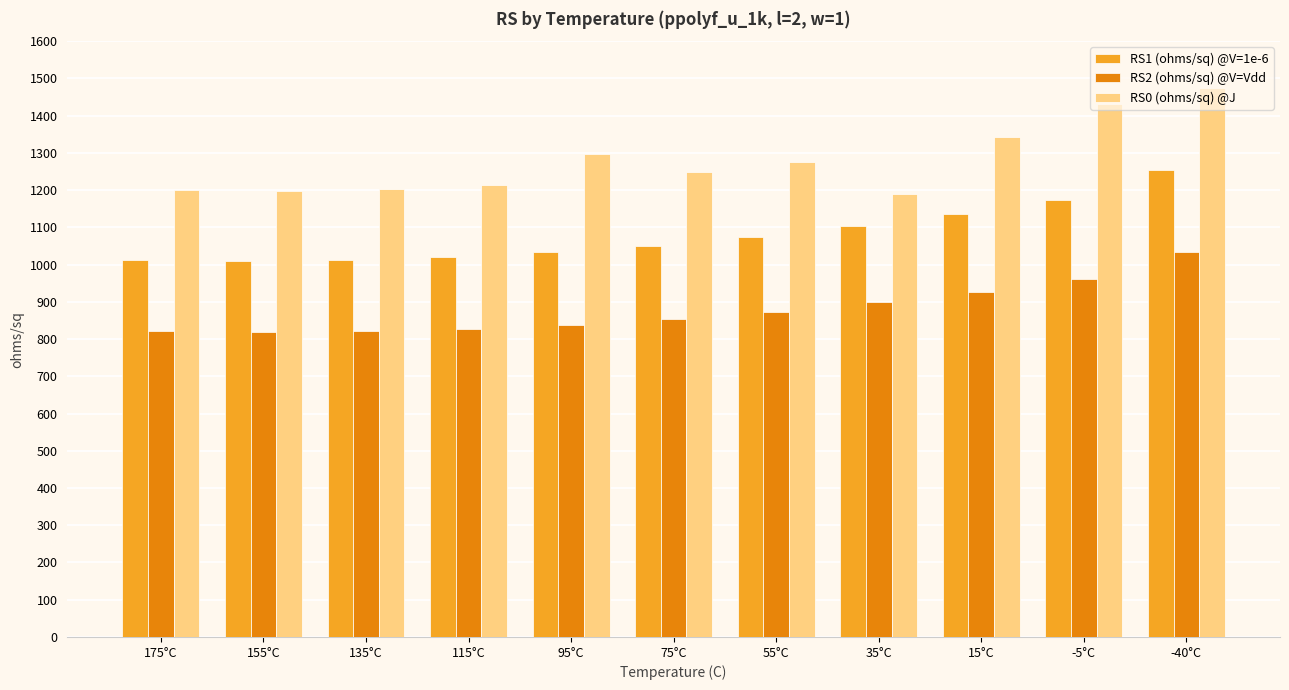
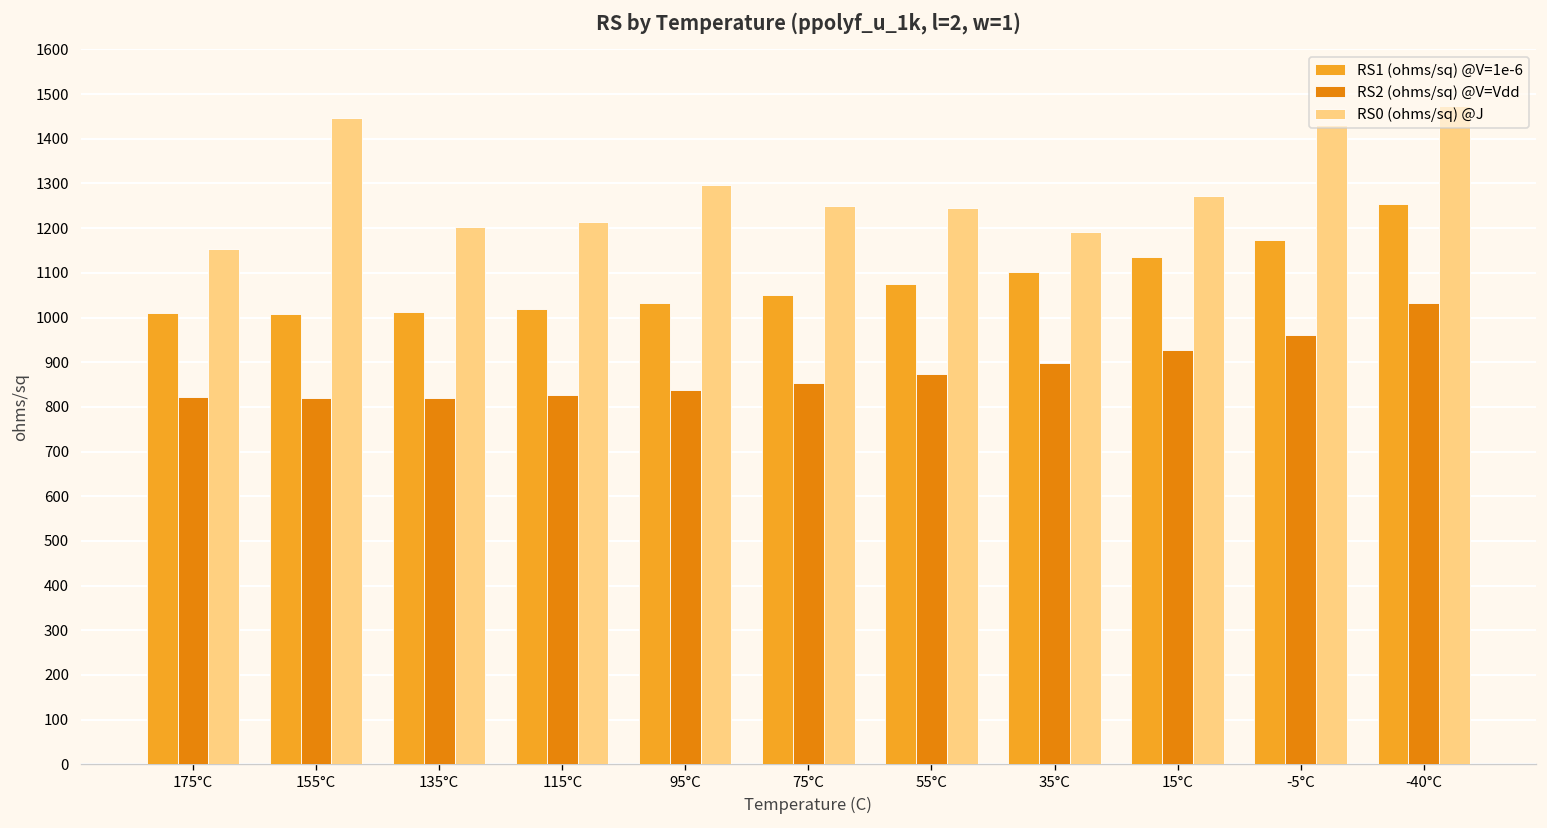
  {
    "RS0 (ohms/sq) @J": {
-     "175°C": 1200,
-     "155°C": 1200,
+     "175°C": 1150,
+     "155°C": 1450,
      "135°C": 1200,
      "115°C": 1210,
      "95°C": 1300,
      "75°C": 1250,
-     "55°C": 1280,
+     "55°C": 1250,
      "35°C": 1190,
-     "15°C": 1340
+     "15°C": 1270
    }
  }
